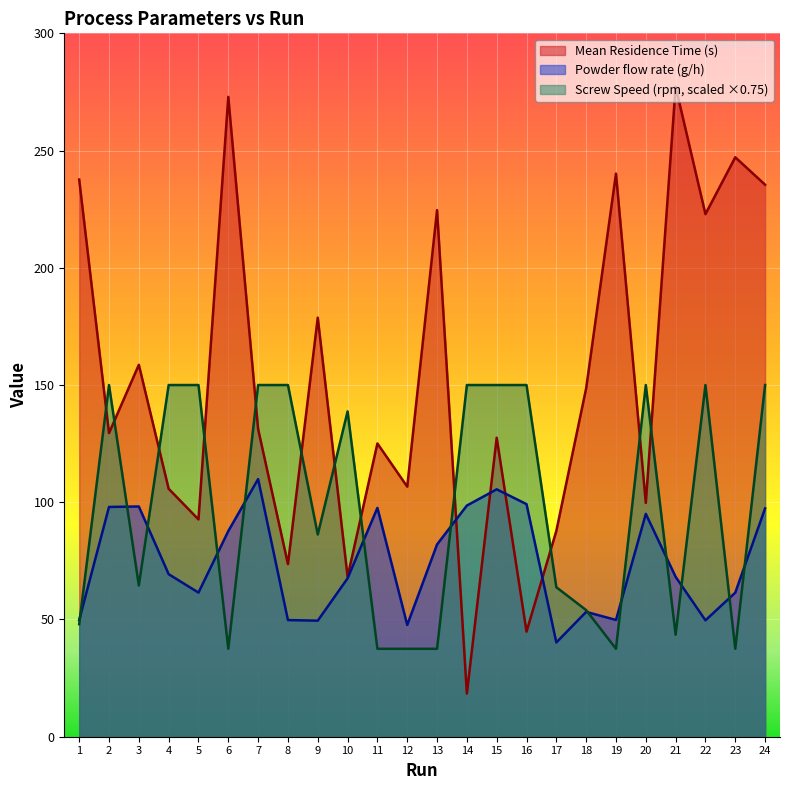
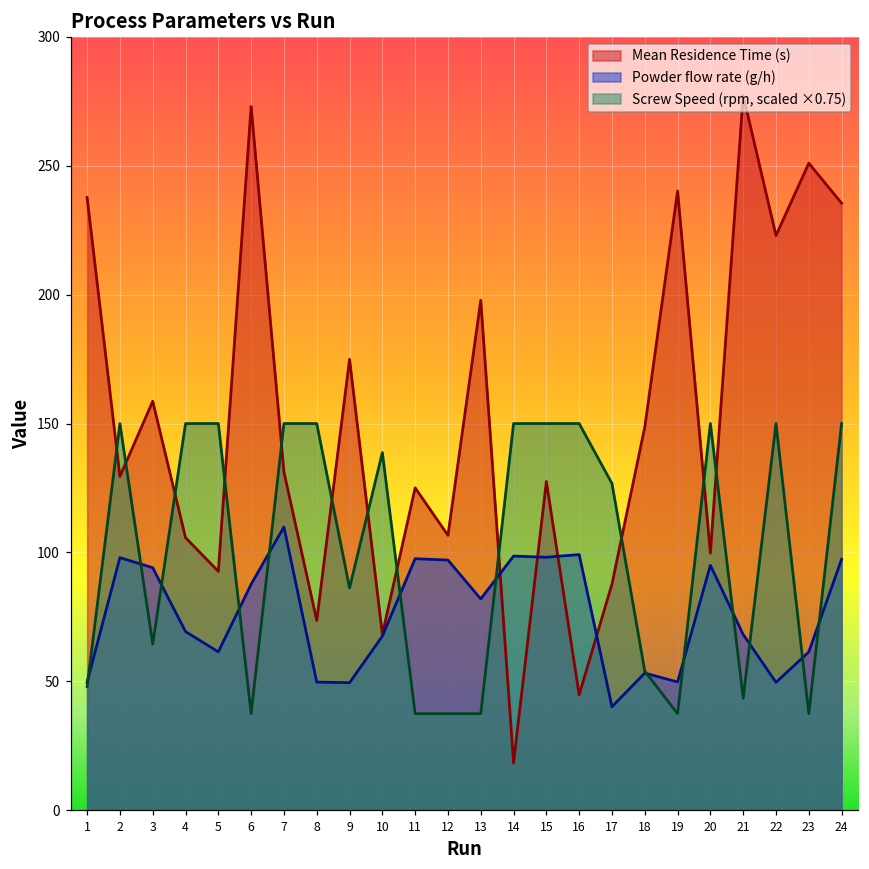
  {
    "Mean Residence Time (s)": {
      "1": 238,
      "2": 130,
      "3": 159,
      "4": 106,
      "5": 93,
      "6": 273,
      "7": 131,
      "8": 74,
-     "9": 179,
+     "9": 175,
      "11": 125,
      "12": 107,
-     "13": 225,
+     "13": 198,
      "14": 18,
      "15": 128,
      "16": 45,
      "17": 88,
      "18": 149,
      "19": 240,
      "20": 100,
      "22": 223,
-     "23": 247,
+     "23": 251,
      "24": 235
    },
    "Powder flow rate (g/h)": {
      "1": 50,
      "2": 98,
-     "3": 98,
+     "3": 94,
      "4": 69,
      "5": 61,
      "6": 88,
      "7": 110,
      "8": 50,
      "9": 50,
      "11": 98,
-     "12": 48,
+     "12": 97,
      "13": 82,
      "14": 99,
-     "15": 106,
+     "15": 98,
      "16": 99,
      "17": 40,
      "19": 50,
      "20": 95,
      "21": 68,
      "22": 50,
      "23": 61,
      "24": 97
    },
    "Screw Speed (rpm, scaled ×0.75)": {
      "1": 48,
      "2": 150,
      "3": 65,
      "4": 150,
      "5": 150,
      "6": 38,
      "7": 150,
      "8": 150,
      "9": 86,
      "10": 139,
      "11": 38,
      "12": 38,
      "13": 38,
      "14": 150,
      "15": 150,
      "16": 150,
-     "17": 64,
+     "17": 127,
      "19": 38,
      "20": 150,
      "21": 44,
      "22": 150,
      "23": 38,
      "24": 150
    }
  }
